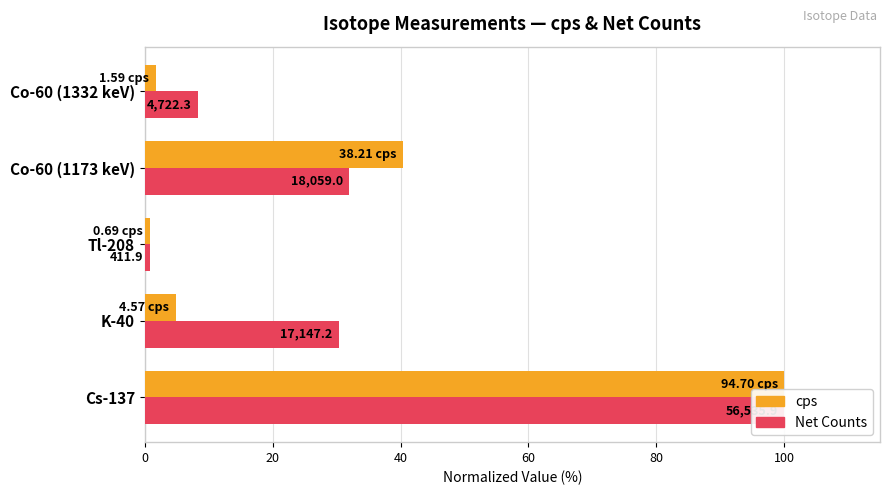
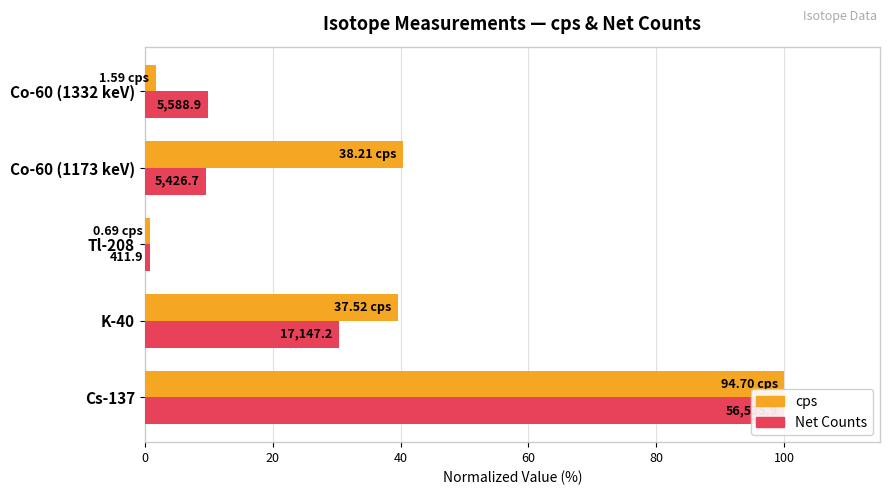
  {
    "cps": {
-     "K-40": "4.57"
+     "K-40": "37.52"
    },
    "Net Counts": {
-     "Co-60 (1332 keV)": "4,722.3",
-     "Co-60 (1173 keV)": "18,059.0"
+     "Co-60 (1332 keV)": "5,588.9",
+     "Co-60 (1173 keV)": "5,426.7"
    }
  }
